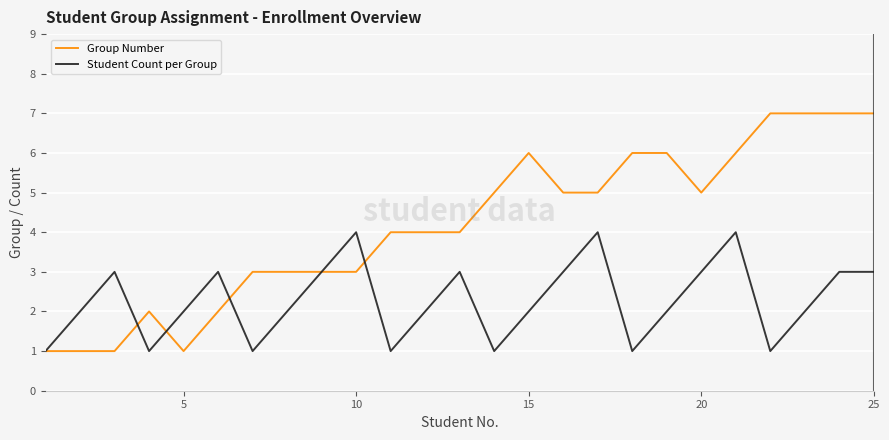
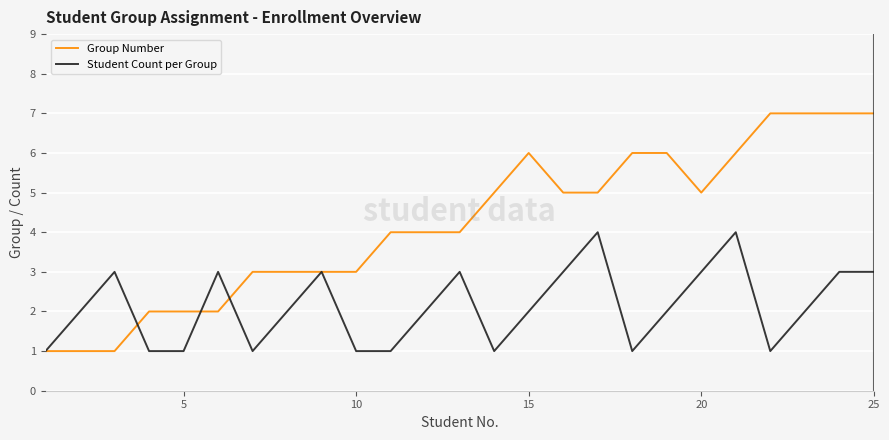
  {
    "Group Number": {
-     "5": 1,
+     "5": 2,
      "10": 3,
      "15": 6,
      "20": 5,
      "25": 7
    },
    "Student Count per Group": {
-     "5": 2,
-     "10": 4,
+     "5": 1,
+     "10": 1,
      "15": 2,
      "20": 3,
      "25": 3
    }
  }
